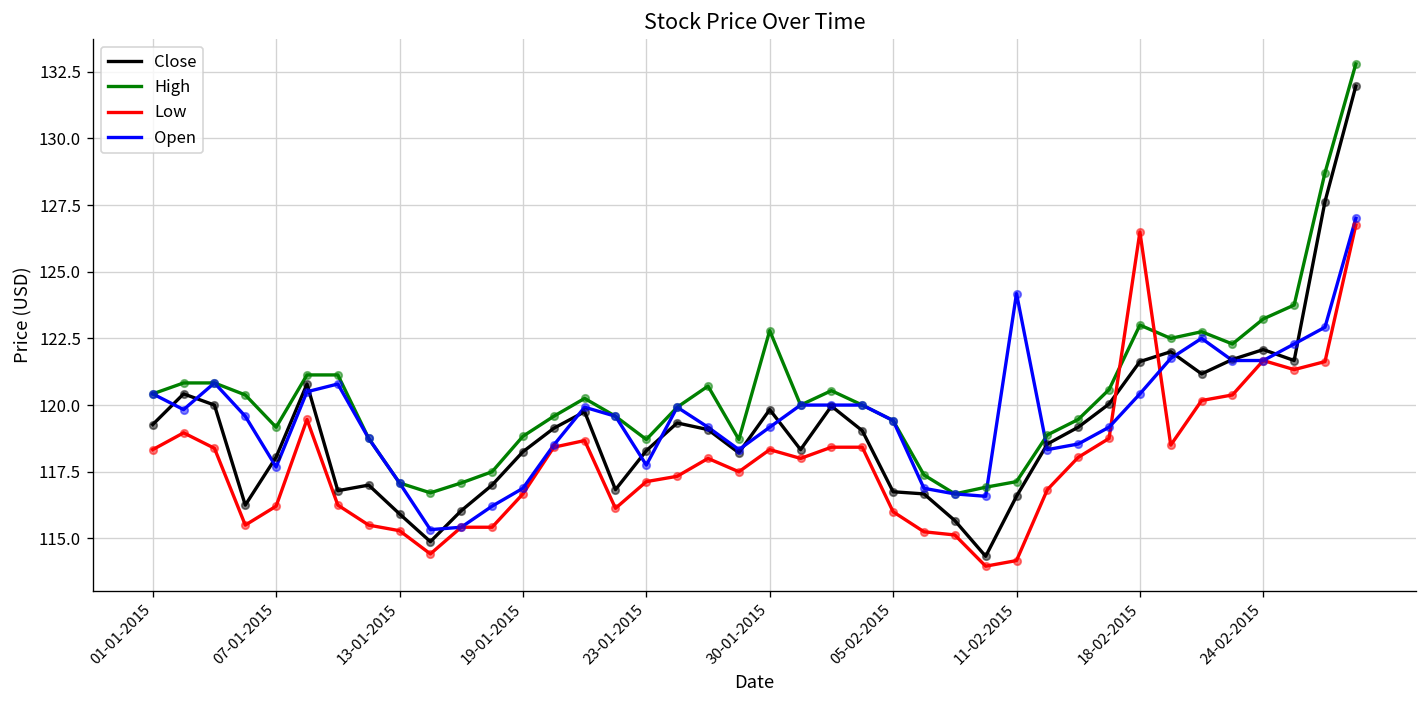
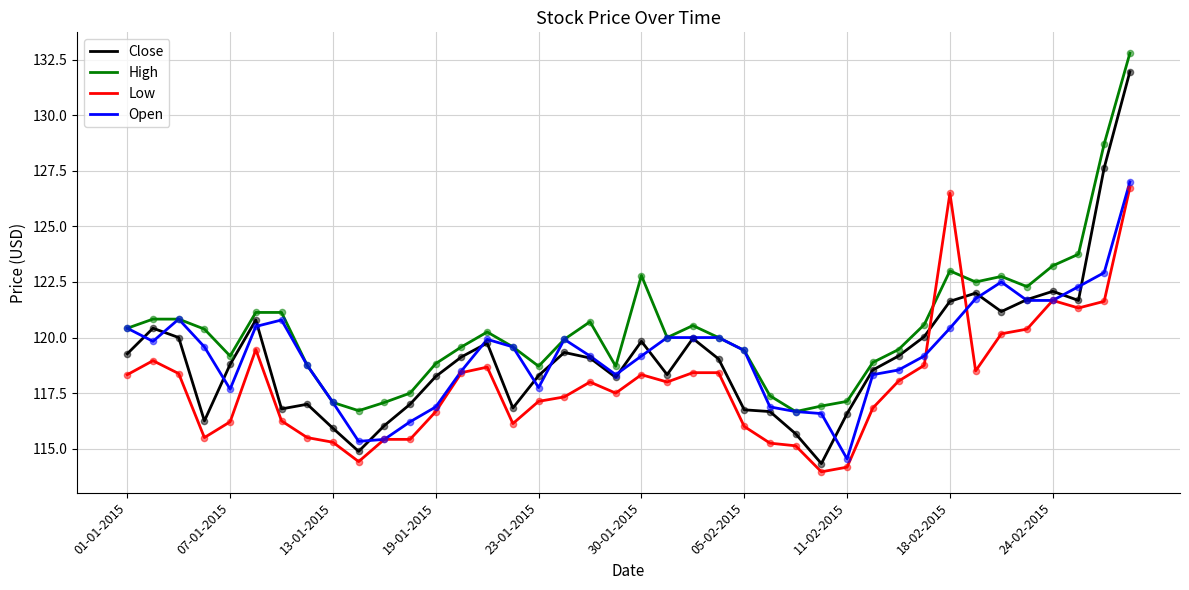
  {
    "Close": {
      "01-01-2015": 119.3,
-     "07-01-2015": 118.1,
+     "07-01-2015": 118.8,
      "13-01-2015": 115.9,
      "19-01-2015": 118.3,
      "23-01-2015": 118.3,
      "30-01-2015": 119.8,
      "05-02-2015": 116.8,
      "11-02-2015": 116.6,
      "18-02-2015": 121.6,
      "24-02-2015": 122.1
    },
    "High": {
      "07-01-2015": 119.2,
      "19-01-2015": 118.8,
      "23-01-2015": 118.7,
      "30-01-2015": 122.8,
      "11-02-2015": 117.1,
      "18-02-2015": 123.0,
      "24-02-2015": 123.2
    },
    "Low": {
      "01-01-2015": 118.3,
      "07-01-2015": 116.2,
      "13-01-2015": 115.3,
      "19-01-2015": 116.7,
      "23-01-2015": 117.1,
      "30-01-2015": 118.3,
      "05-02-2015": 116.0,
      "11-02-2015": 114.2,
      "18-02-2015": 126.5
    },
    "Open": {
      "07-01-2015": 117.7,
      "19-01-2015": 116.9,
      "23-01-2015": 117.8,
      "30-01-2015": 119.2,
-     "11-02-2015": 124.2,
+     "11-02-2015": 114.5,
      "18-02-2015": 120.4
    }
  }
